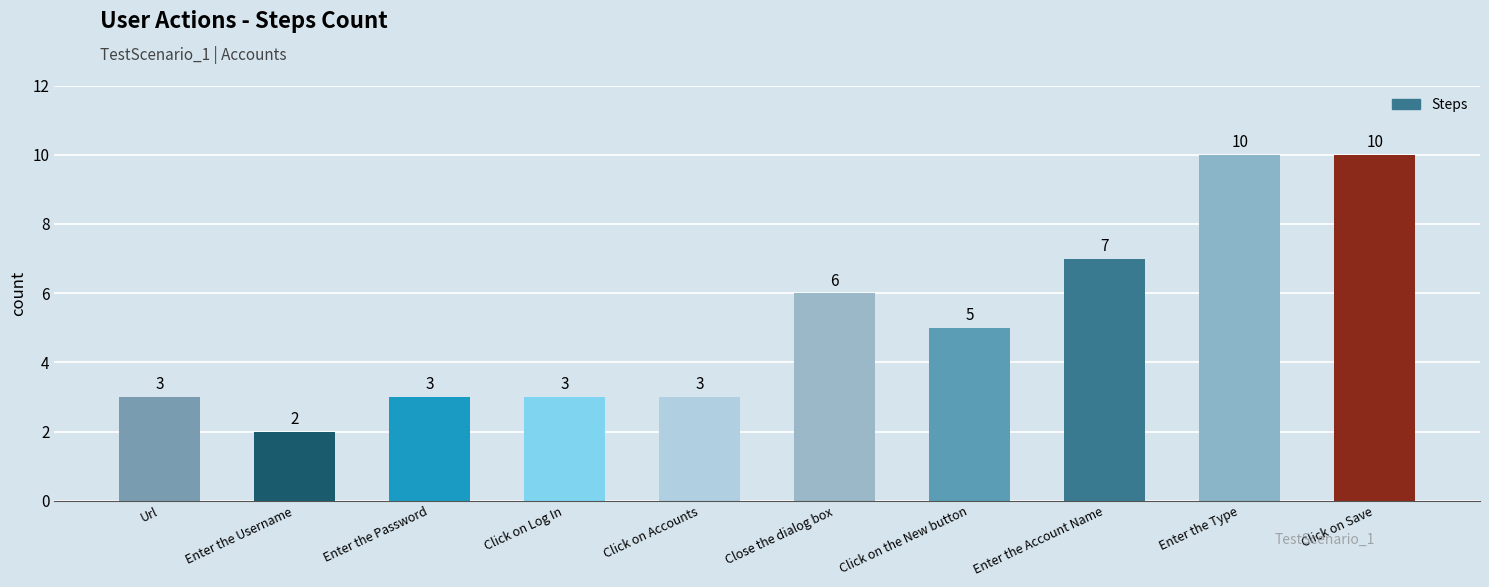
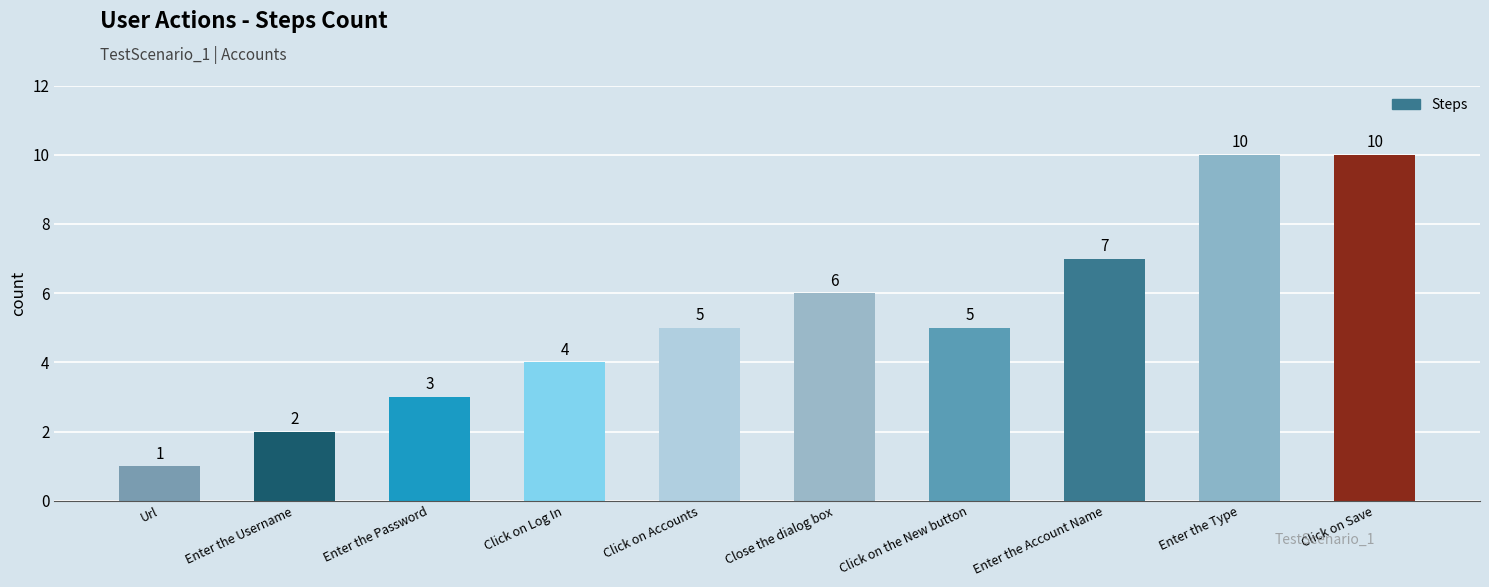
  {
-   "Url": 3,
+   "Url": 1,
    "Enter the Username": 2,
    "Enter the Password": 3,
-   "Click on Log In": 3,
-   "Click on Accounts": 3,
+   "Click on Log In": 4,
+   "Click on Accounts": 5,
    "Close the dialog box": 6,
    "Click on the New button": 5,
    "Enter the Account Name": 7,
    "Enter the Type": 10,
    "Click on Save": 10
  }
